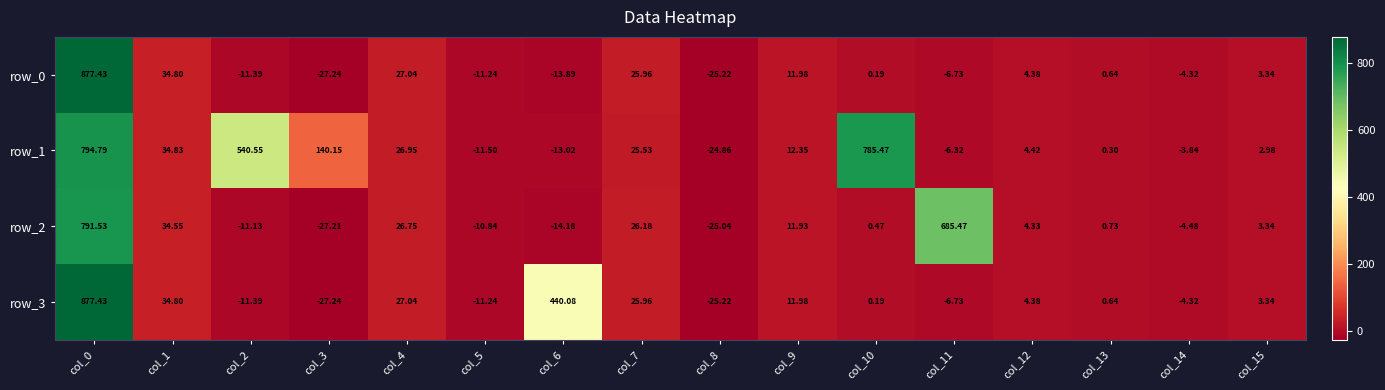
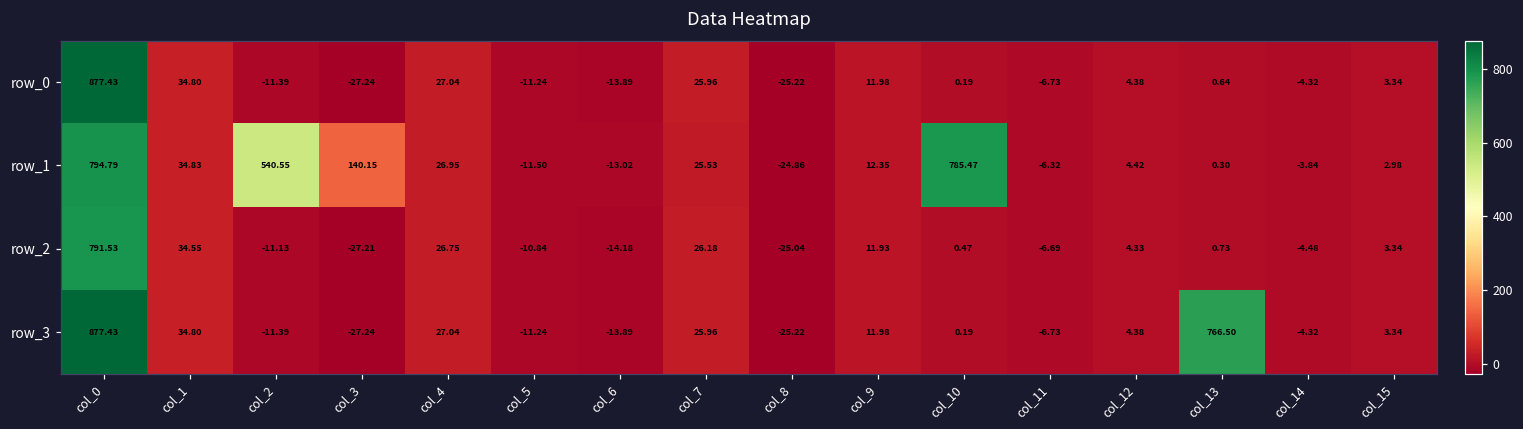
  {
    "row_0": {
      "col_0": 877.43,
      "col_1": 34.80,
      "col_2": -11.39,
      "col_3": -27.24,
      "col_4": 27.04,
      "col_5": -11.24,
      "col_6": -13.89,
      "col_7": 25.96,
      "col_8": -25.22,
      "col_9": 11.98,
      "col_10": 0.19,
      "col_11": -6.73,
      "col_12": 4.38,
      "col_13": 0.64,
      "col_14": -4.32,
      "col_15": 3.34
    },
    "row_1": {
      "col_0": 794.79,
      "col_1": 34.83,
      "col_2": 540.55,
      "col_3": 140.15,
      "col_4": 26.95,
      "col_5": -11.50,
      "col_6": -13.02,
      "col_7": 25.53,
      "col_8": -24.86,
      "col_9": 12.35,
      "col_10": 785.47,
      "col_11": -6.32,
      "col_12": 4.42,
      "col_13": 0.30,
      "col_14": -3.84,
      "col_15": 2.98
    },
    "row_2": {
      "col_0": 791.53,
      "col_1": 34.55,
      "col_2": -11.13,
      "col_3": -27.21,
      "col_4": 26.75,
      "col_5": -10.84,
      "col_6": -14.18,
      "col_7": 26.18,
      "col_8": -25.04,
      "col_9": 11.93,
      "col_10": 0.47,
-     "col_11": 685.47,
+     "col_11": -6.69,
      "col_12": 4.33,
      "col_13": 0.73,
      "col_14": -4.48,
      "col_15": 3.34
    },
    "row_3": {
      "col_0": 877.43,
      "col_1": 34.80,
      "col_2": -11.39,
      "col_3": -27.24,
      "col_4": 27.04,
      "col_5": -11.24,
-     "col_6": 440.08,
+     "col_6": -13.89,
      "col_7": 25.96,
      "col_8": -25.22,
      "col_9": 11.98,
      "col_10": 0.19,
      "col_11": -6.73,
      "col_12": 4.38,
-     "col_13": 0.64,
+     "col_13": 766.50,
      "col_14": -4.32,
      "col_15": 3.34
    }
  }
